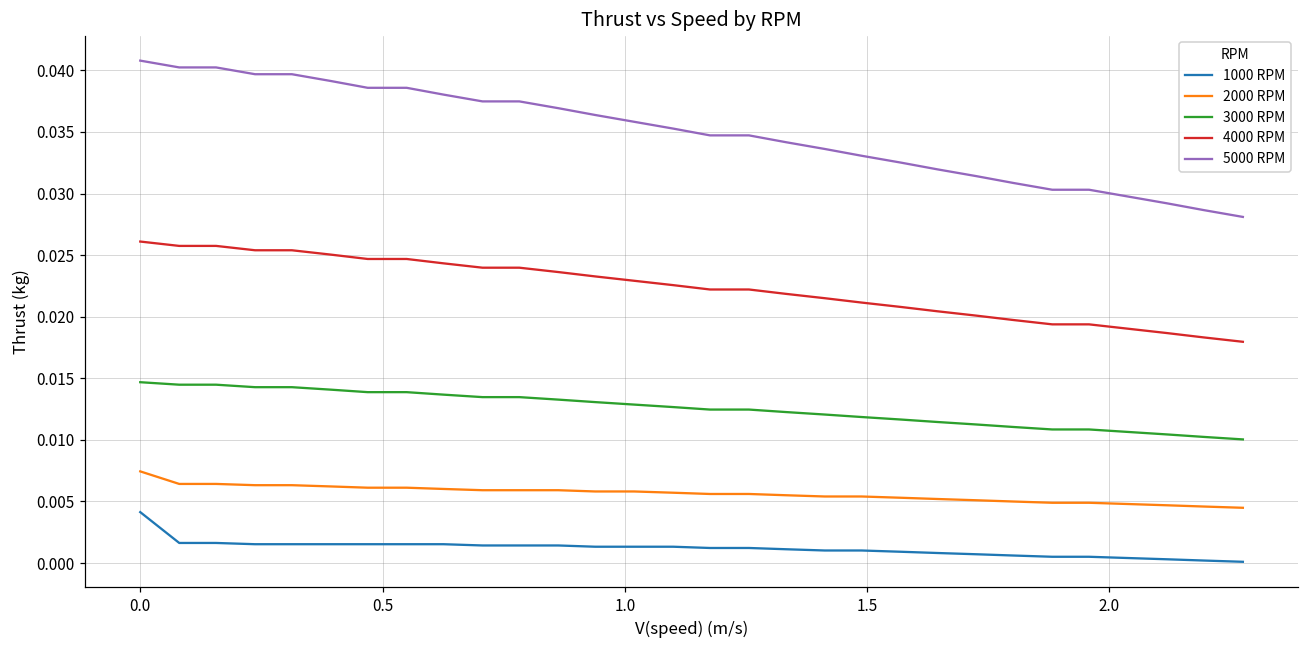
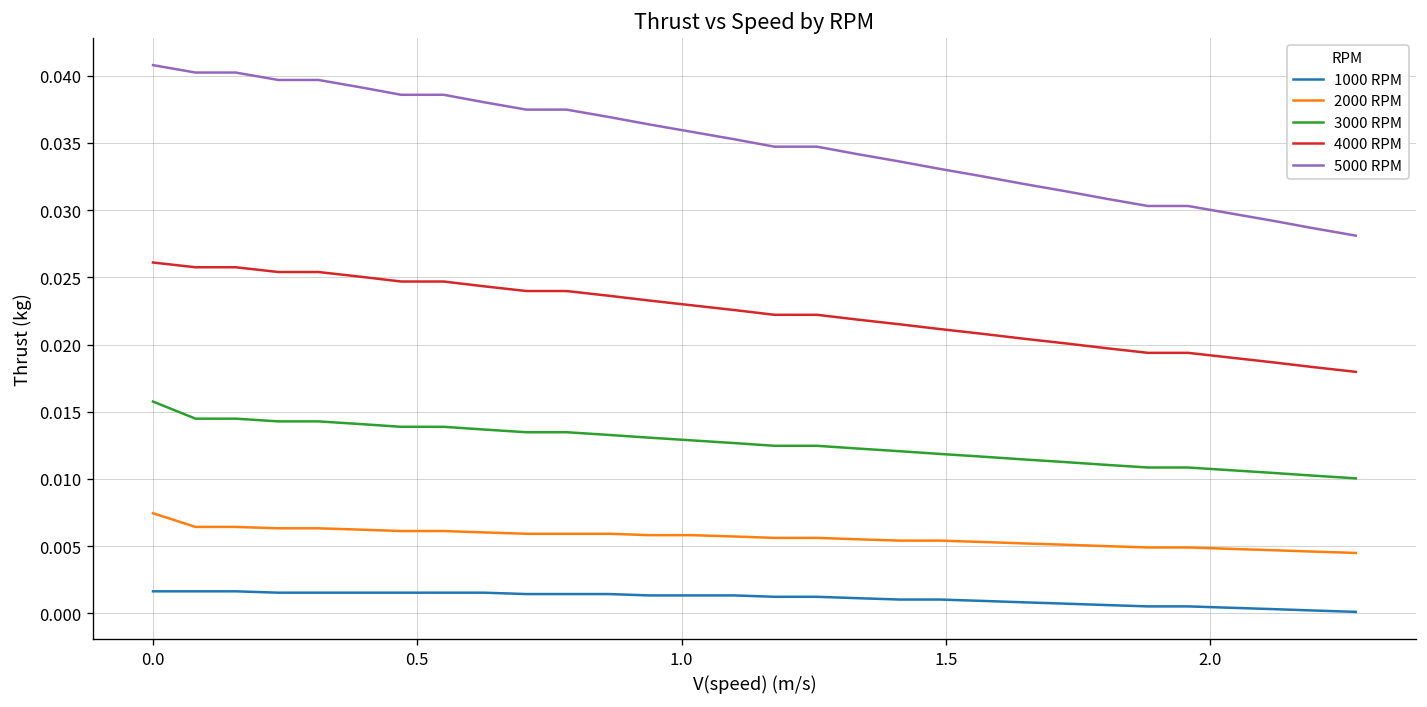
  {
    "1000 RPM": {
-     "0.0": 0.0041
+     "0.0": 0.0016
    },
    "2000 RPM": {
      "0.0": 0.0074
    },
    "3000 RPM": {
-     "0.0": 0.0147
+     "0.0": 0.0158
    },
    "4000 RPM": {
      "0.0": 0.0261
    },
    "5000 RPM": {
      "0.0": 0.0408
    }
  }
